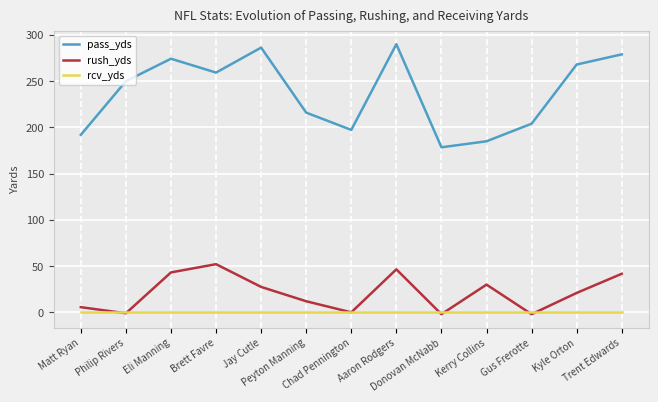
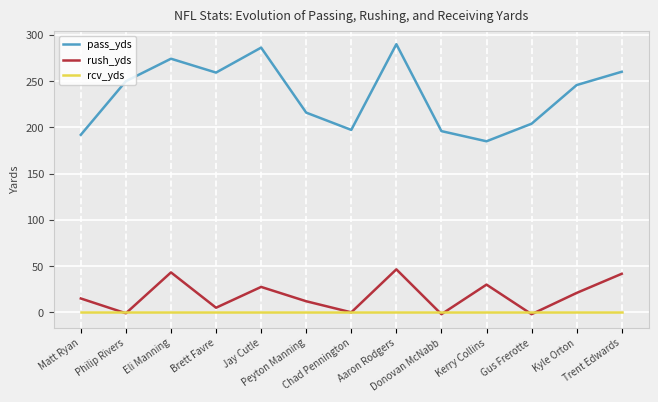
  {
    "pass_yds": {
      "Matt Ryan": 190,
      "Eli Manning": 270,
      "Brett Favre": 260,
      "Jay Cutle": 290,
      "Peyton Manning": 220,
      "Chad Pennington": 200,
      "Aaron Rodgers": 290,
-     "Donovan McNabb": 180,
+     "Donovan McNabb": 200,
      "Kerry Collins": 190,
      "Gus Frerotte": 200,
-     "Kyle Orton": 270,
-     "Trent Edwards": 280
+     "Kyle Orton": 250,
+     "Trent Edwards": 260
    },
    "rush_yds": {
-     "Matt Ryan": 10,
+     "Matt Ryan": 20,
      "Eli Manning": 40,
-     "Brett Favre": 50,
+     "Brett Favre": 10,
      "Jay Cutle": 30,
      "Peyton Manning": 10,
      "Aaron Rodgers": 50,
      "Kerry Collins": 30,
      "Kyle Orton": 20,
      "Trent Edwards": 40
    },
    "rcv_yds": {
      "Matt Ryan": 0,
      "Eli Manning": 0,
      "Brett Favre": 0,
      "Jay Cutle": 0,
      "Peyton Manning": 0,
      "Aaron Rodgers": 0,
      "Kerry Collins": 0,
      "Kyle Orton": 0,
      "Trent Edwards": 0
    }
  }
